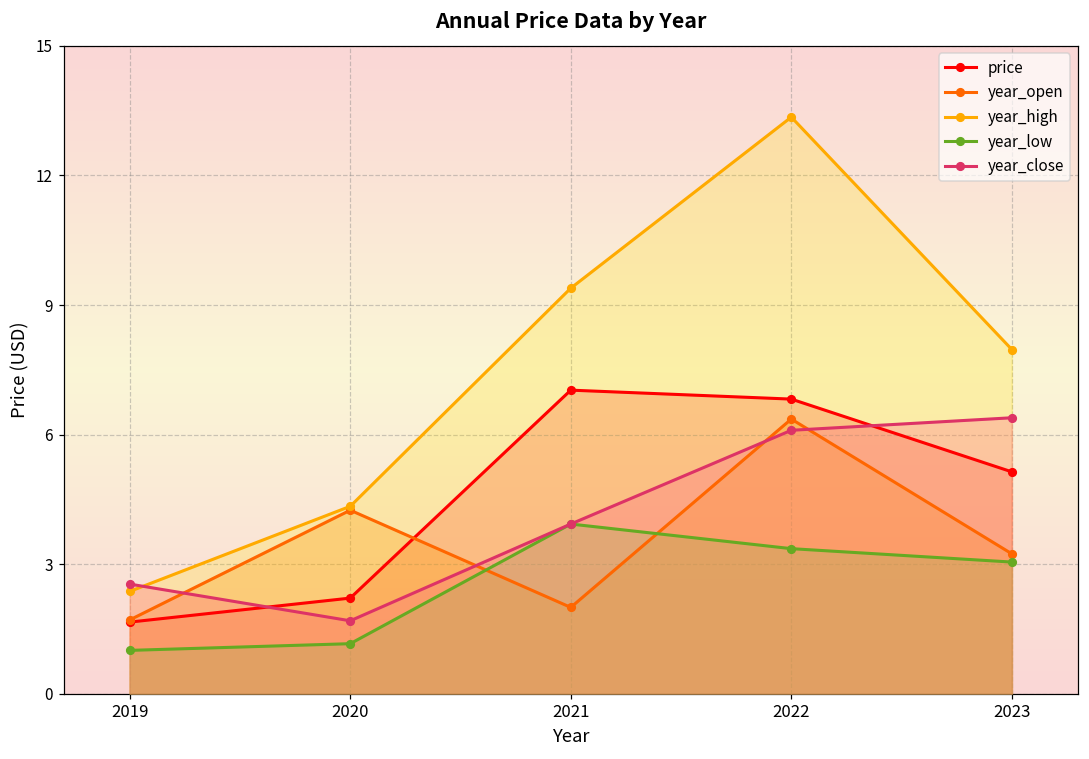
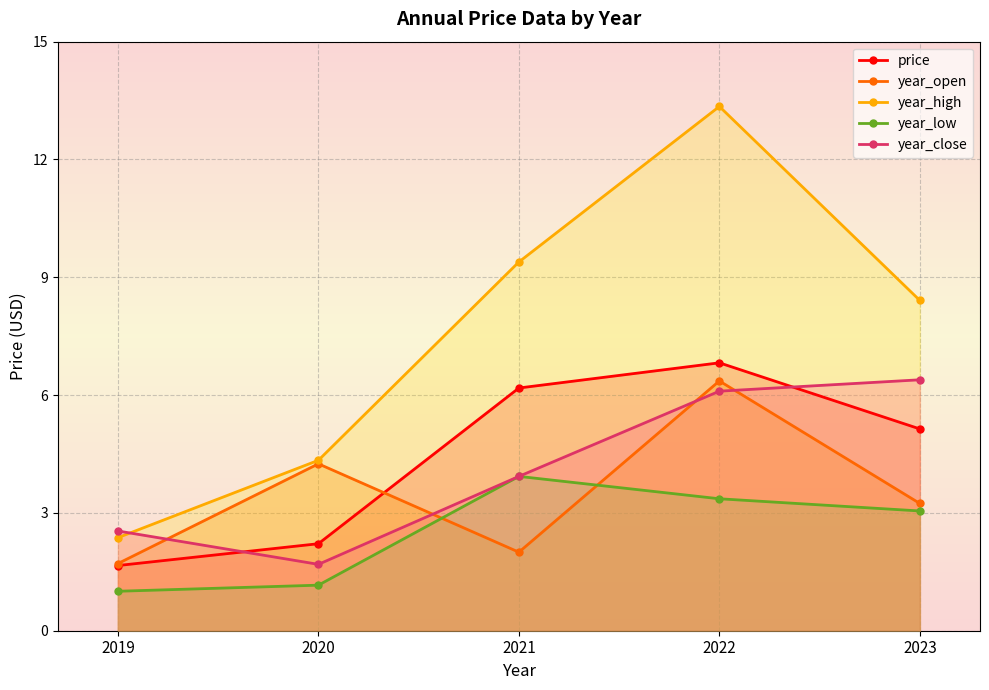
  {
    "price": {
      "2020": 2.2,
-     "2021": 7.0,
+     "2021": 6.2,
      "2022": 6.8,
      "2023": 5.1
    },
    "year_open": {
      "2020": 4.3,
      "2021": 2.0,
      "2022": 6.4,
      "2023": 3.2
    },
    "year_high": {
      "2019": 2.4,
      "2020": 4.3,
      "2021": 9.4,
      "2022": 13.4,
-     "2023": 8.0
+     "2023": 8.4
    },
    "year_low": {
      "2019": 1.0,
      "2020": 1.2,
      "2022": 3.4,
      "2023": 3.0
    },
    "year_close": {
      "2019": 2.5,
      "2020": 1.7,
      "2022": 6.1,
      "2023": 6.4
    }
  }
